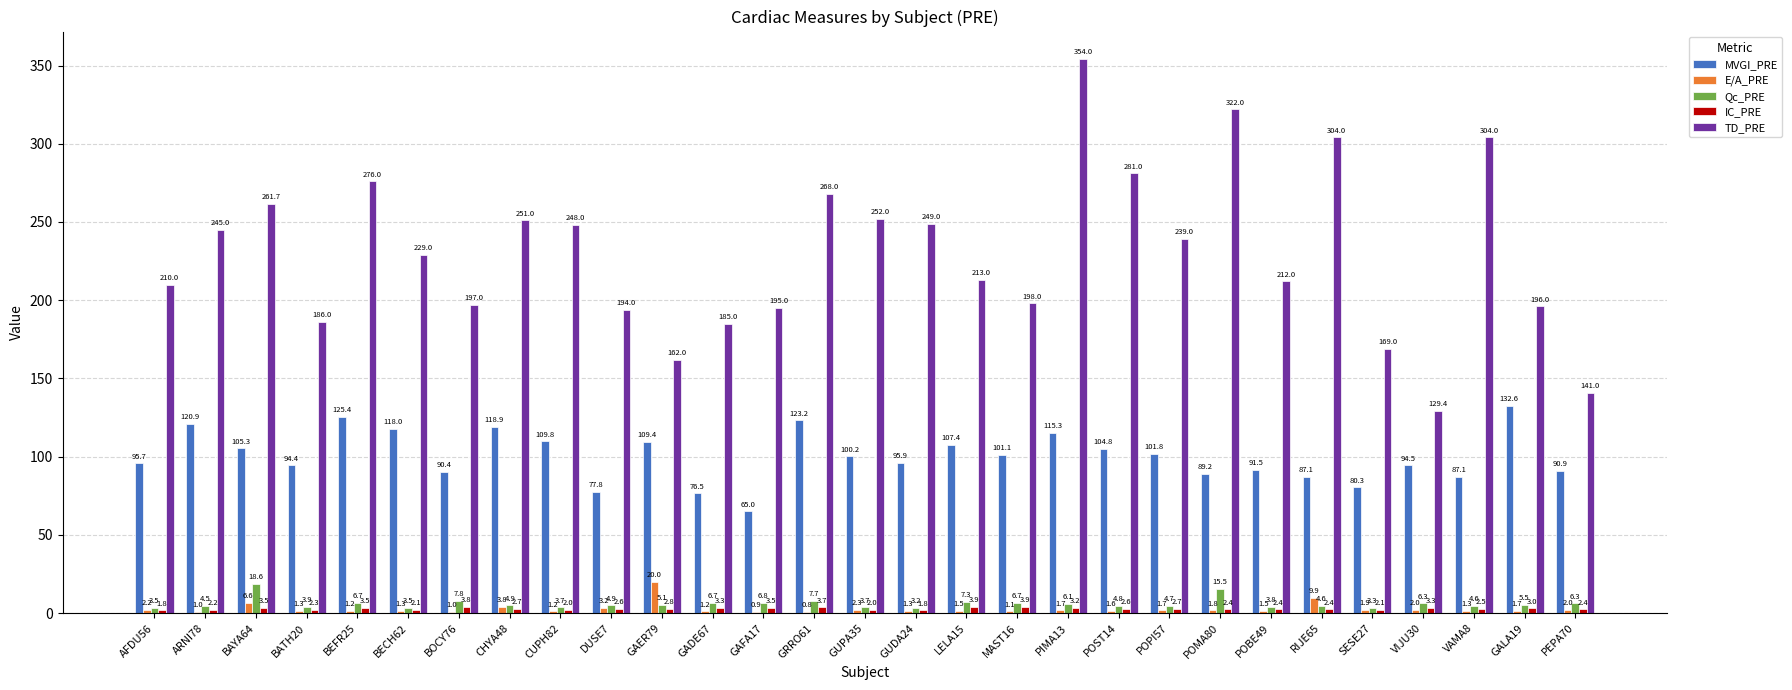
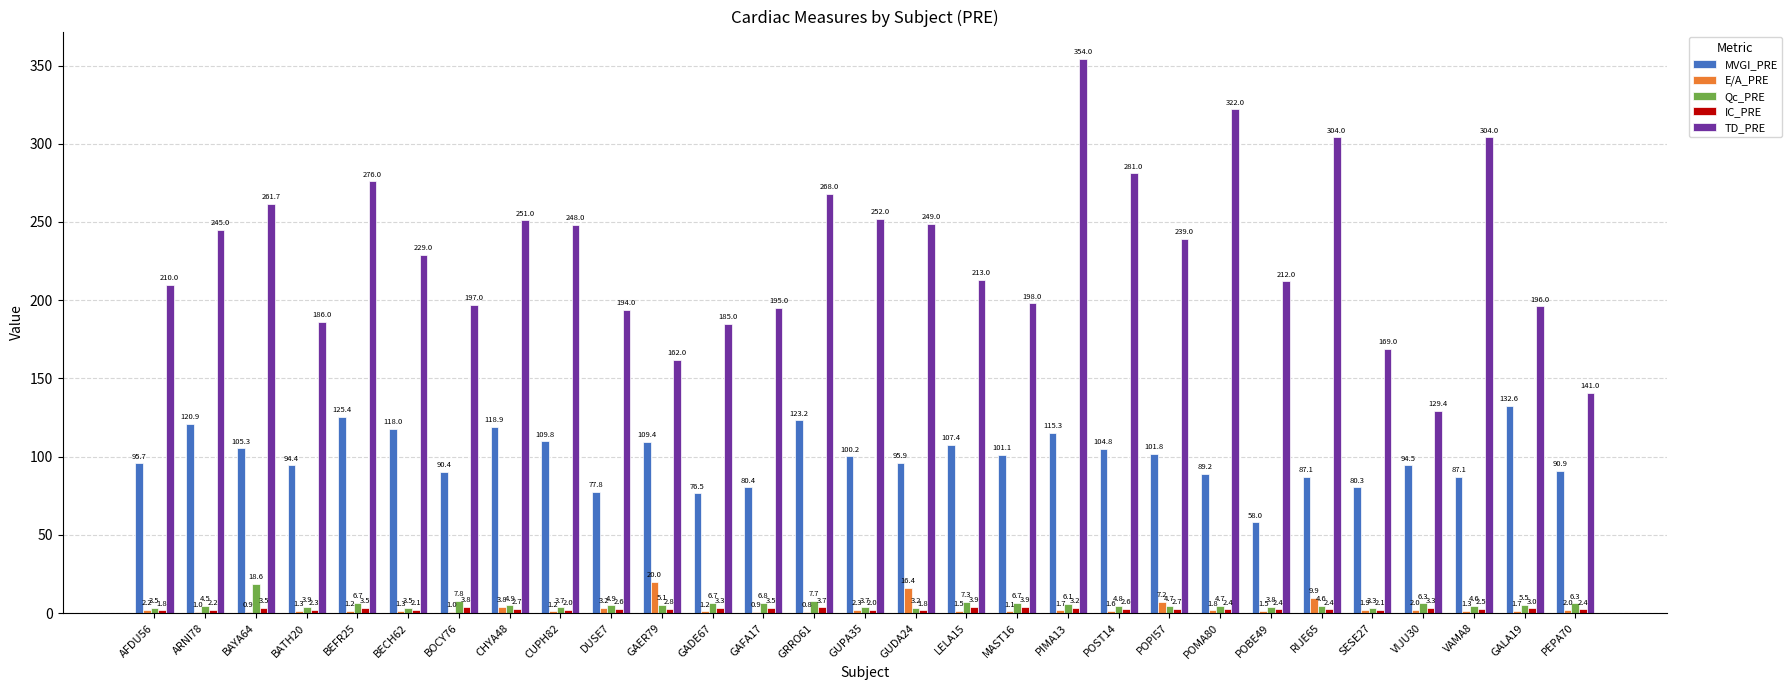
  {
    "MVGI_PRE": {
      "AFDU56": 95.7,
      "ARNI78": 120.9,
      "BAYA64": 105.3,
      "BATH20": 94.4,
      "BEFR25": 125.4,
      "BECH62": 118.0,
      "BOCY76": 90.4,
      "CHYA48": 118.9,
      "CUPH82": 109.8,
      "DUSE7": 77.8,
      "GAER79": 109.4,
      "GADE67": 76.5,
-     "GAFA17": 65.0,
+     "GAFA17": 80.4,
      "GRRO61": 123.2,
      "GUPA35": 100.2,
      "GUDA24": 95.9,
      "LELA15": 107.4,
      "MAST16": 101.1,
      "PIMA13": 115.3,
      "POST14": 104.8,
      "POPI57": 101.8,
      "POMA80": 89.2,
-     "POBE49": 91.5,
+     "POBE49": 58.0,
      "RIJE65": 87.1,
      "SESE27": 80.3,
      "VIJU30": 94.5,
      "VAMA8": 87.1,
      "GALA19": 132.6,
      "PEPA70": 90.9
    },
    "E/A_PRE": {
      "ARNI78": 1.0,
-     "BAYA64": 6.6,
+     "BAYA64": 0.9,
      "BATH20": 1.3,
      "BEFR25": 1.2,
      "BOCY76": 1.0,
      "CUPH82": 1.2,
      "GAER79": 20.0,
      "GADE67": 1.2,
      "GAFA17": 0.9,
      "GRRO61": 0.8,
-     "GUDA24": 1.3,
+     "GUDA24": 16.4,
      "LELA15": 1.5,
      "MAST16": 1.1,
      "PIMA13": 1.7,
      "POST14": 1.6,
-     "POPI57": 1.7,
+     "POPI57": 7.2,
      "POMA80": 1.8,
      "RIJE65": 9.9,
      "VIJU30": 2.0,
      "VAMA8": 1.3,
      "GALA19": 1.7,
      "PEPA70": 2.0
    },
    "Qc_PRE": {
      "BAYA64": 18.6,
      "BEFR25": 6.7,
      "BOCY76": 7.8,
      "GADE67": 6.7,
      "GAFA17": 6.8,
      "GRRO61": 7.7,
      "LELA15": 7.3,
      "MAST16": 6.7,
      "PIMA13": 6.1,
-     "POMA80": 15.5,
+     "POMA80": 4.7,
      "VIJU30": 6.3,
      "GALA19": 5.5,
      "PEPA70": 6.3
    },
    "IC_PRE": {
      "BAYA64": 3.5,
      "BEFR25": 3.5,
      "BOCY76": 3.8,
      "GADE67": 3.3,
      "GAFA17": 3.5,
      "GRRO61": 3.7,
      "LELA15": 3.9,
      "MAST16": 3.9,
      "PIMA13": 3.2,
      "VIJU30": 3.3,
      "GALA19": 3.0,
      "PEPA70": 2.4
    },
    "TD_PRE": {
      "AFDU56": 210.0,
      "ARNI78": 245.0,
      "BAYA64": 261.7,
      "BATH20": 186.0,
      "BEFR25": 276.0,
      "BECH62": 229.0,
      "BOCY76": 197.0,
      "CHYA48": 251.0,
      "CUPH82": 248.0,
      "DUSE7": 194.0,
      "GAER79": 162.0,
      "GADE67": 185.0,
      "GAFA17": 195.0,
      "GRRO61": 268.0,
      "GUPA35": 252.0,
      "GUDA24": 249.0,
      "LELA15": 213.0,
      "MAST16": 198.0,
      "PIMA13": 354.0,
      "POST14": 281.0,
      "POPI57": 239.0,
      "POMA80": 322.0,
      "POBE49": 212.0,
      "RIJE65": 304.0,
      "SESE27": 169.0,
      "VIJU30": 129.4,
      "VAMA8": 304.0,
      "GALA19": 196.0,
      "PEPA70": 141.0
    }
  }
